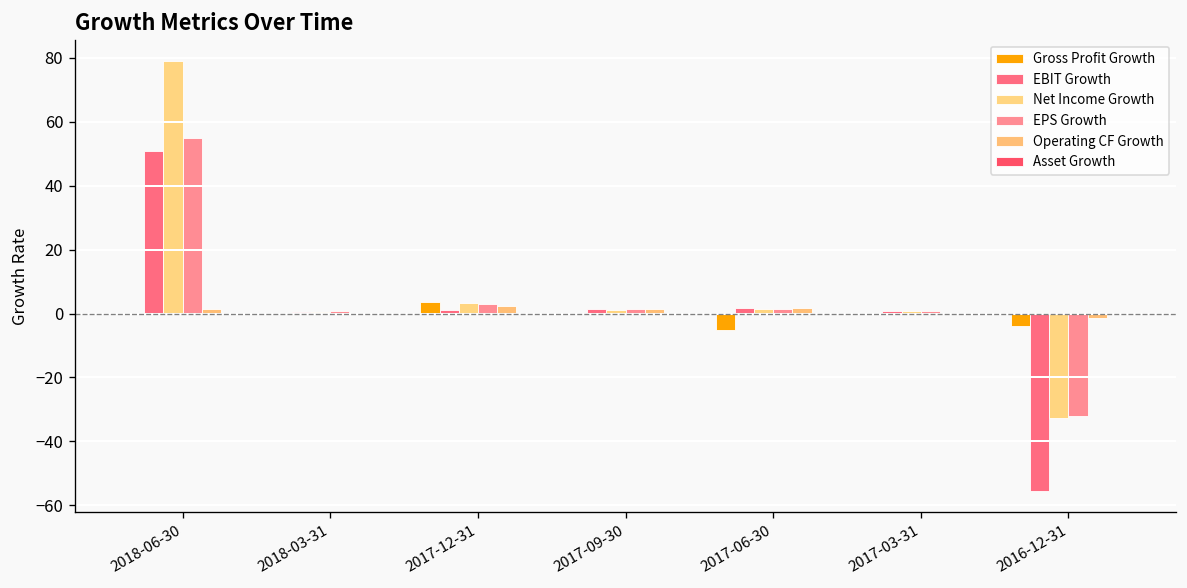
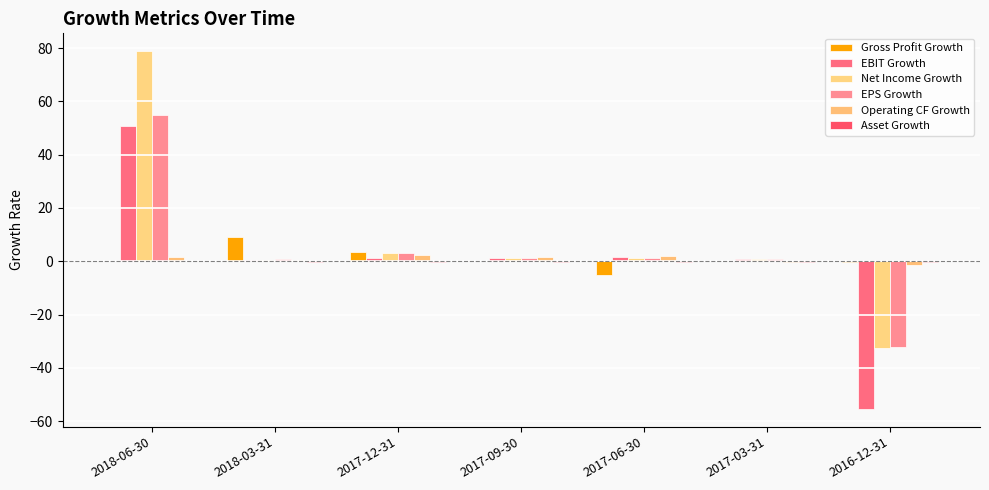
  {
    "Gross Profit Growth": {
-     "2018-03-31": 0,
+     "2018-03-31": 9,
      "2017-12-31": 3,
      "2017-06-30": -5,
-     "2016-12-31": -4
+     "2016-12-31": 0
    }
  }
